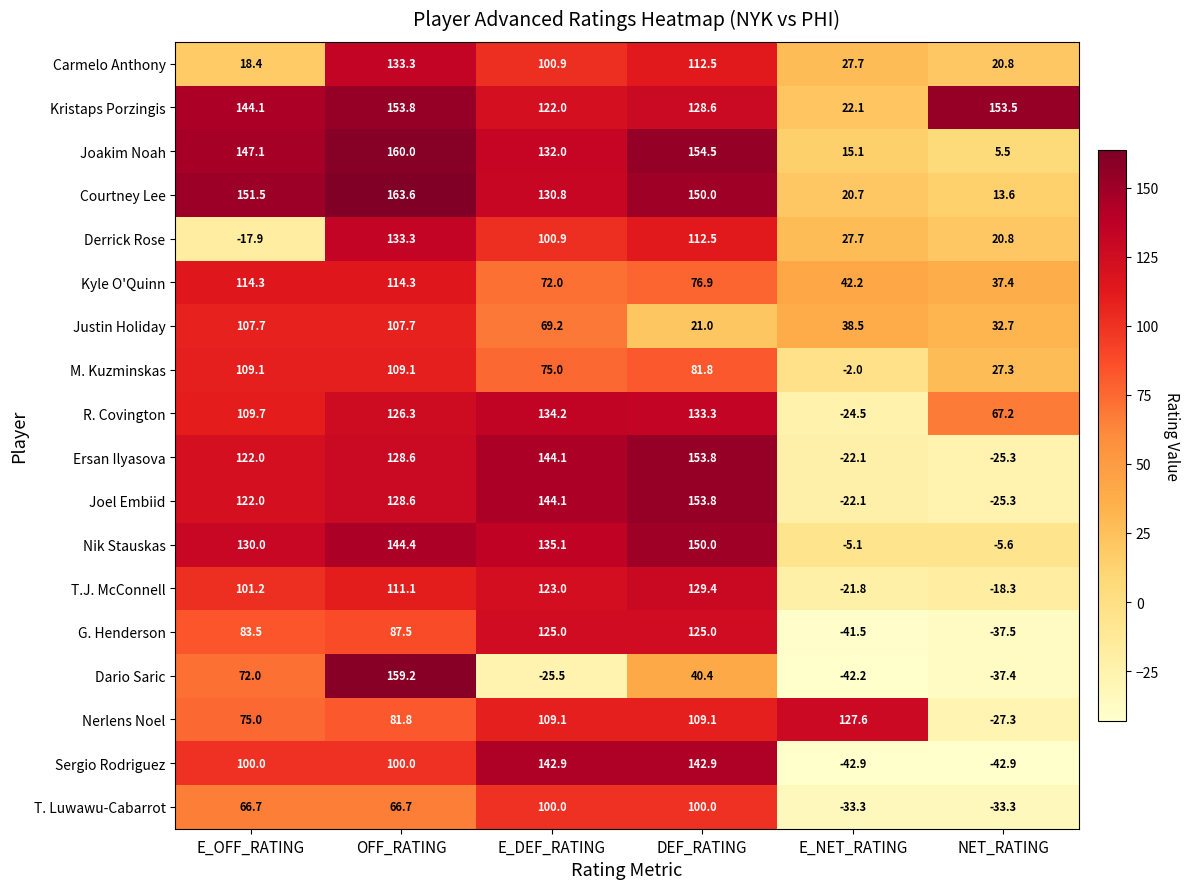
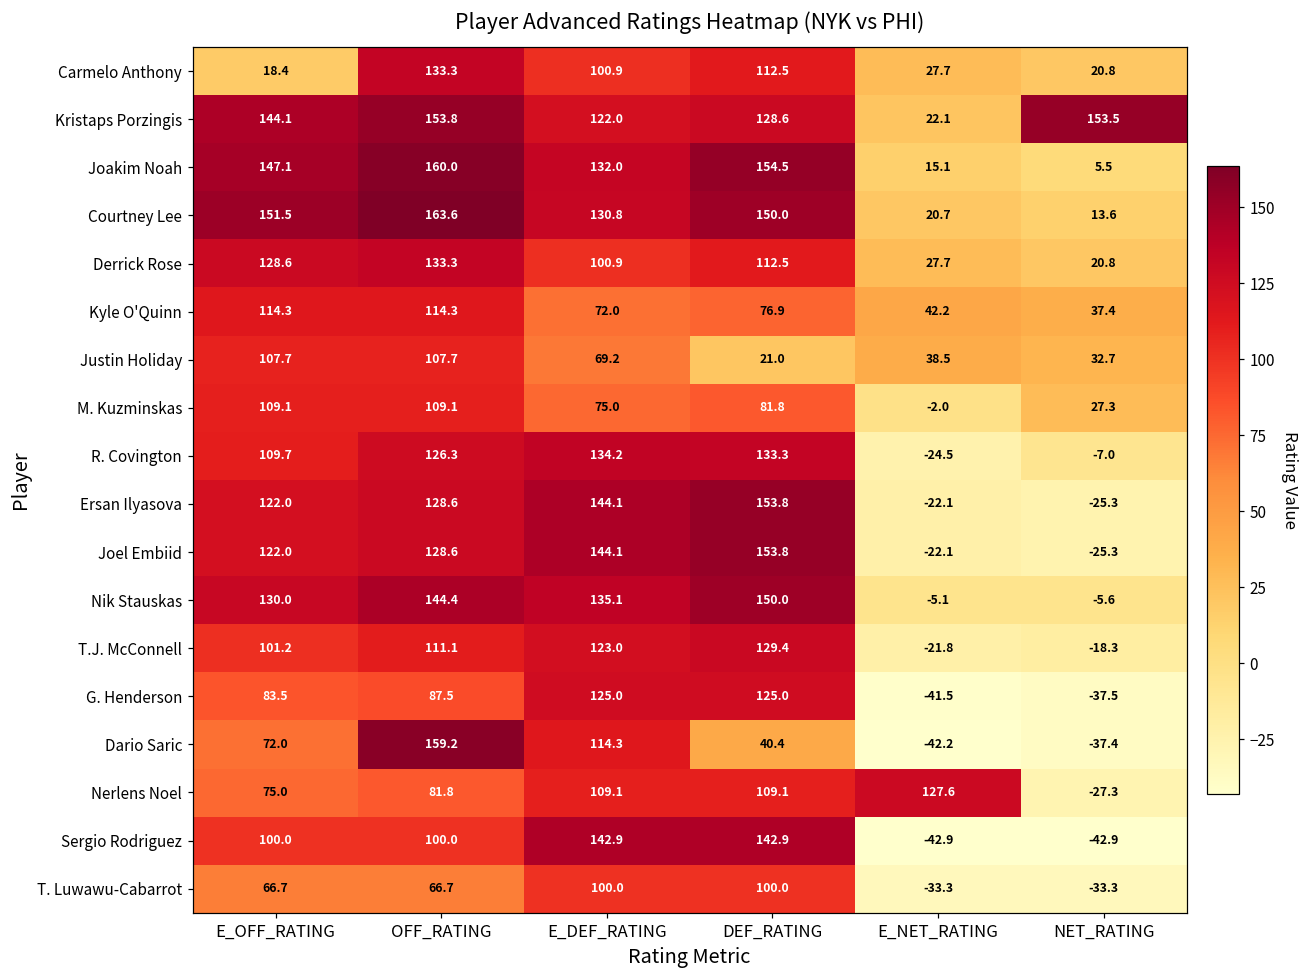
  {
    "Carmelo Anthony": {
      "E_OFF_RATING": 18.4,
      "OFF_RATING": 133.3,
      "E_DEF_RATING": 100.9,
      "DEF_RATING": 112.5,
      "E_NET_RATING": 27.7,
      "NET_RATING": 20.8
    },
    "Kristaps Porzingis": {
      "E_OFF_RATING": 144.1,
      "OFF_RATING": 153.8,
      "E_DEF_RATING": 122.0,
      "DEF_RATING": 128.6,
      "E_NET_RATING": 22.1,
      "NET_RATING": 153.5
    },
    "Joakim Noah": {
      "E_OFF_RATING": 147.1,
      "OFF_RATING": 160.0,
      "E_DEF_RATING": 132.0,
      "DEF_RATING": 154.5,
      "E_NET_RATING": 15.1,
      "NET_RATING": 5.5
    },
    "Courtney Lee": {
      "E_OFF_RATING": 151.5,
      "OFF_RATING": 163.6,
      "E_DEF_RATING": 130.8,
      "DEF_RATING": 150.0,
      "E_NET_RATING": 20.7,
      "NET_RATING": 13.6
    },
    "Derrick Rose": {
-     "E_OFF_RATING": -17.9,
+     "E_OFF_RATING": 128.6,
      "OFF_RATING": 133.3,
      "E_DEF_RATING": 100.9,
      "DEF_RATING": 112.5,
      "E_NET_RATING": 27.7,
      "NET_RATING": 20.8
    },
    "Kyle O'Quinn": {
      "E_OFF_RATING": 114.3,
      "OFF_RATING": 114.3,
      "E_DEF_RATING": 72.0,
      "DEF_RATING": 76.9,
      "E_NET_RATING": 42.2,
      "NET_RATING": 37.4
    },
    "Justin Holiday": {
      "E_OFF_RATING": 107.7,
      "OFF_RATING": 107.7,
      "E_DEF_RATING": 69.2,
      "DEF_RATING": 21.0,
      "E_NET_RATING": 38.5,
      "NET_RATING": 32.7
    },
    "M. Kuzminskas": {
      "E_OFF_RATING": 109.1,
      "OFF_RATING": 109.1,
      "E_DEF_RATING": 75.0,
      "DEF_RATING": 81.8,
      "E_NET_RATING": -2.0,
      "NET_RATING": 27.3
    },
    "R. Covington": {
      "E_OFF_RATING": 109.7,
      "OFF_RATING": 126.3,
      "E_DEF_RATING": 134.2,
      "DEF_RATING": 133.3,
      "E_NET_RATING": -24.5,
-     "NET_RATING": 67.2
+     "NET_RATING": -7.0
    },
    "Ersan Ilyasova": {
      "E_OFF_RATING": 122.0,
      "OFF_RATING": 128.6,
      "E_DEF_RATING": 144.1,
      "DEF_RATING": 153.8,
      "E_NET_RATING": -22.1,
      "NET_RATING": -25.3
    },
    "Joel Embiid": {
      "E_OFF_RATING": 122.0,
      "OFF_RATING": 128.6,
      "E_DEF_RATING": 144.1,
      "DEF_RATING": 153.8,
      "E_NET_RATING": -22.1,
      "NET_RATING": -25.3
    },
    "Nik Stauskas": {
      "E_OFF_RATING": 130.0,
      "OFF_RATING": 144.4,
      "E_DEF_RATING": 135.1,
      "DEF_RATING": 150.0,
      "E_NET_RATING": -5.1,
      "NET_RATING": -5.6
    },
    "T.J. McConnell": {
      "E_OFF_RATING": 101.2,
      "OFF_RATING": 111.1,
      "E_DEF_RATING": 123.0,
      "DEF_RATING": 129.4,
      "E_NET_RATING": -21.8,
      "NET_RATING": -18.3
    },
    "G. Henderson": {
      "E_OFF_RATING": 83.5,
      "OFF_RATING": 87.5,
      "E_DEF_RATING": 125.0,
      "DEF_RATING": 125.0,
      "E_NET_RATING": -41.5,
      "NET_RATING": -37.5
    },
    "Dario Saric": {
      "E_OFF_RATING": 72.0,
      "OFF_RATING": 159.2,
-     "E_DEF_RATING": -25.5,
+     "E_DEF_RATING": 114.3,
      "DEF_RATING": 40.4,
      "E_NET_RATING": -42.2,
      "NET_RATING": -37.4
    },
    "Nerlens Noel": {
      "E_OFF_RATING": 75.0,
      "OFF_RATING": 81.8,
      "E_DEF_RATING": 109.1,
      "DEF_RATING": 109.1,
      "E_NET_RATING": 127.6,
      "NET_RATING": -27.3
    },
    "Sergio Rodriguez": {
      "E_OFF_RATING": 100.0,
      "OFF_RATING": 100.0,
      "E_DEF_RATING": 142.9,
      "DEF_RATING": 142.9,
      "E_NET_RATING": -42.9,
      "NET_RATING": -42.9
    },
    "T. Luwawu-Cabarrot": {
      "E_OFF_RATING": 66.7,
      "OFF_RATING": 66.7,
      "E_DEF_RATING": 100.0,
      "DEF_RATING": 100.0,
      "E_NET_RATING": -33.3,
      "NET_RATING": -33.3
    }
  }
